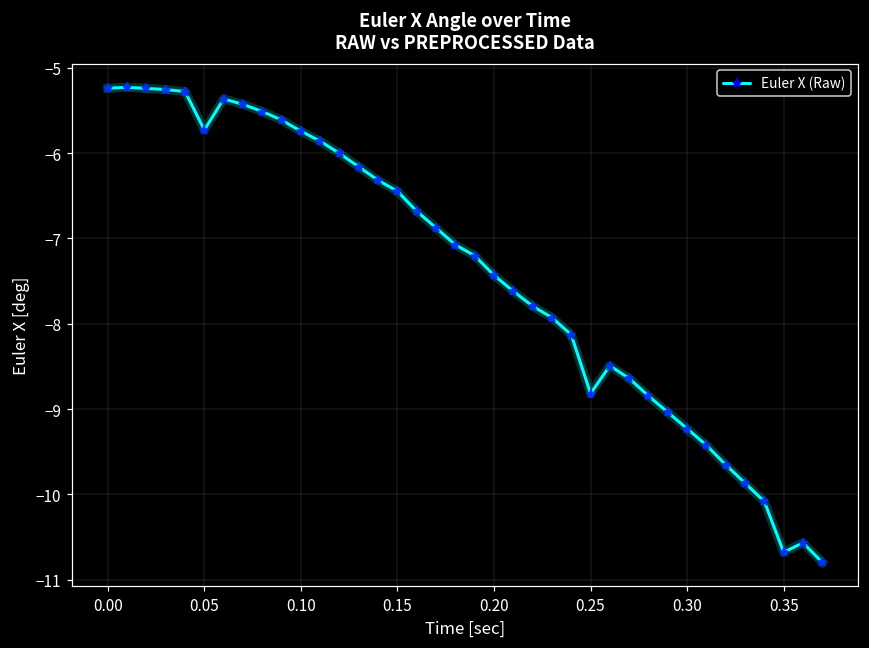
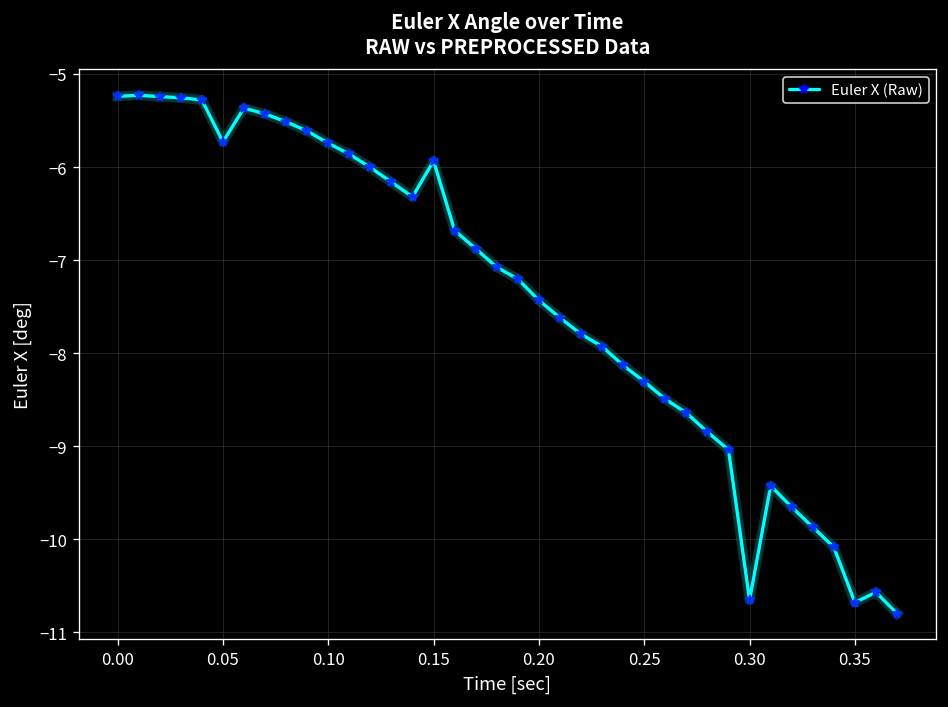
  {
    "0.00": -5.2,
    "0.05": -5.7,
    "0.10": -5.7,
-   "0.15": -6.4,
+   "0.15": -5.9,
    "0.20": -7.4,
-   "0.25": -8.8,
-   "0.30": -9.2,
+   "0.25": -8.3,
+   "0.30": -10.7,
    "0.35": -10.7
  }
